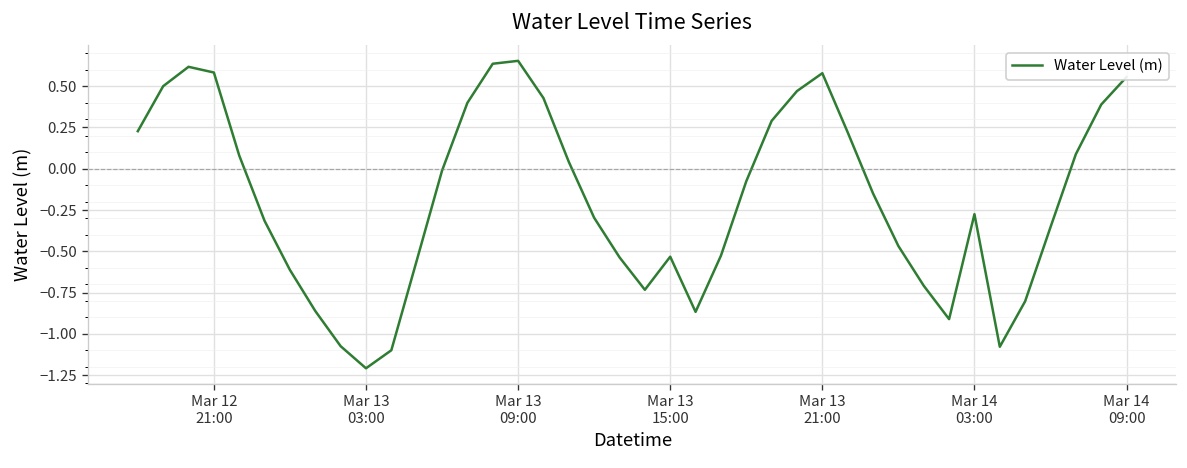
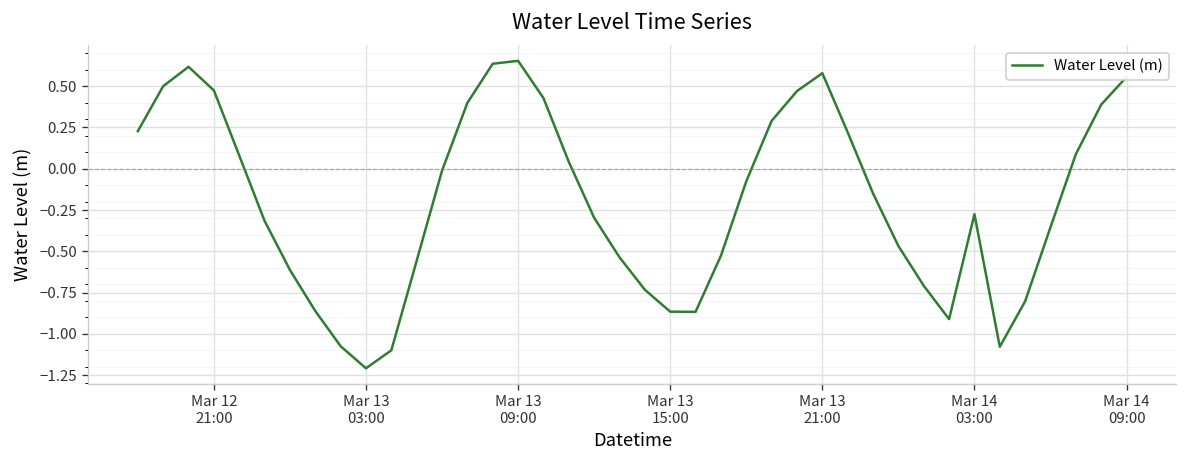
  {
-   "Mar 12 21:00": 0.58,
+   "Mar 12 21:00": 0.47,
    "Mar 13 03:00": -1.21,
    "Mar 13 09:00": 0.65,
-   "Mar 13 15:00": -0.53,
+   "Mar 13 15:00": -0.87,
    "Mar 13 21:00": 0.58,
    "Mar 14 03:00": -0.28
  }
